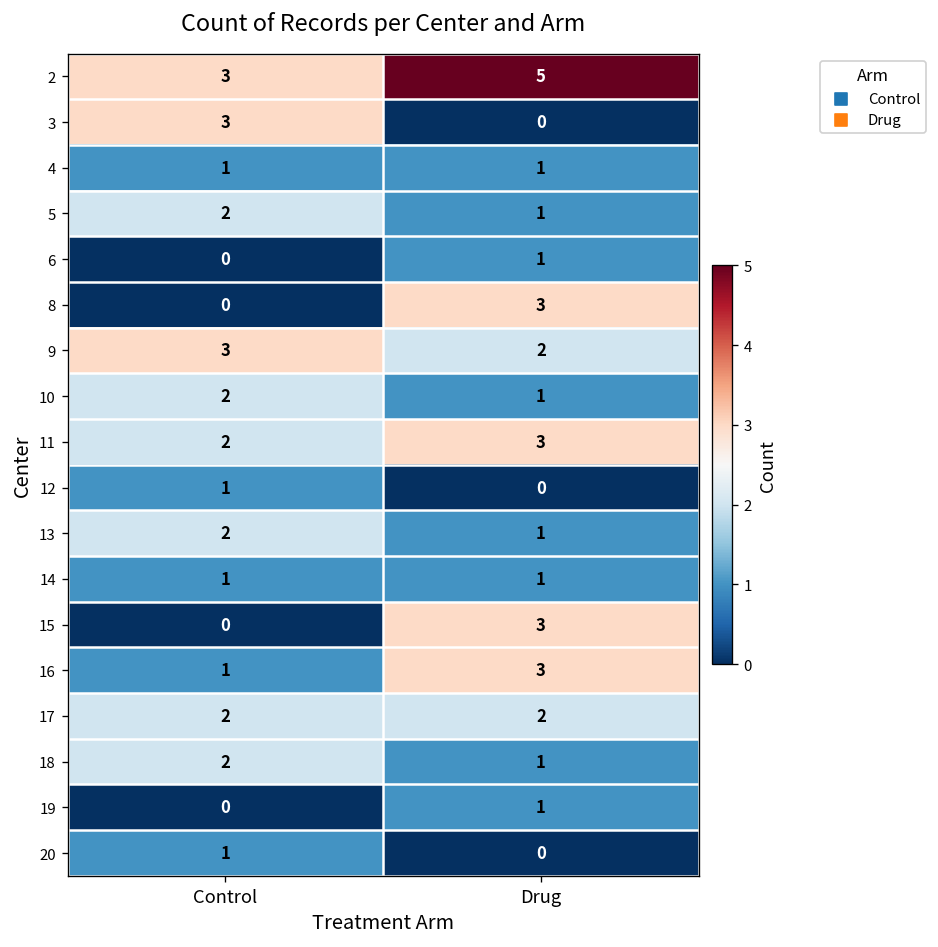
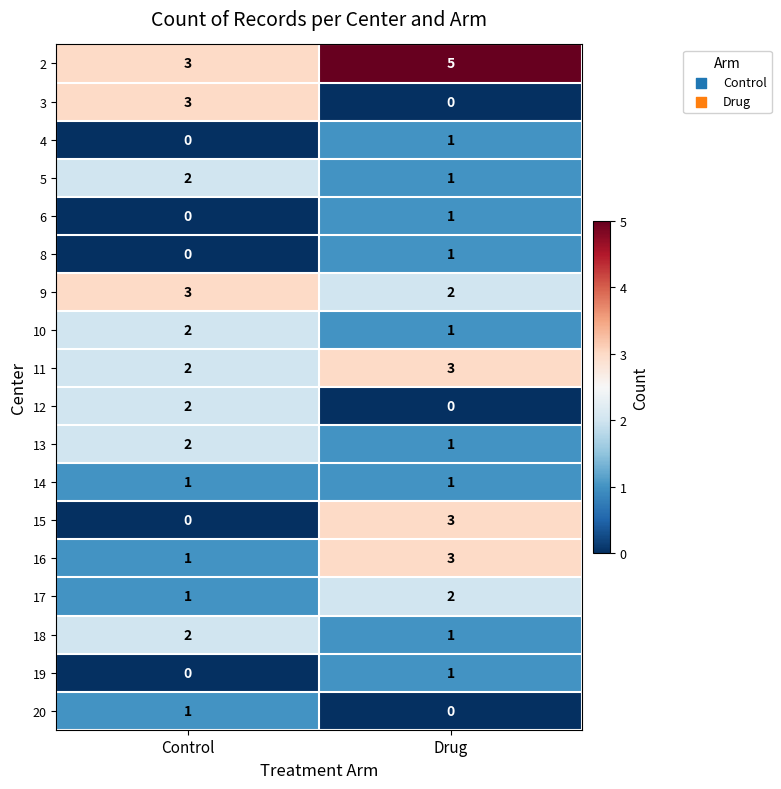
  {
    "2": {
      "Control": 3,
      "Drug": 5
    },
    "3": {
      "Control": 3,
      "Drug": 0
    },
    "4": {
-     "Control": 1,
+     "Control": 0,
      "Drug": 1
    },
    "5": {
      "Control": 2,
      "Drug": 1
    },
    "6": {
      "Control": 0,
      "Drug": 1
    },
    "8": {
      "Control": 0,
-     "Drug": 3
+     "Drug": 1
    },
    "9": {
      "Control": 3,
      "Drug": 2
    },
    "10": {
      "Control": 2,
      "Drug": 1
    },
    "11": {
      "Control": 2,
      "Drug": 3
    },
    "12": {
-     "Control": 1,
+     "Control": 2,
      "Drug": 0
    },
    "13": {
      "Control": 2,
      "Drug": 1
    },
    "14": {
      "Control": 1,
      "Drug": 1
    },
    "15": {
      "Control": 0,
      "Drug": 3
    },
    "16": {
      "Control": 1,
      "Drug": 3
    },
    "17": {
-     "Control": 2,
+     "Control": 1,
      "Drug": 2
    },
    "18": {
      "Control": 2,
      "Drug": 1
    },
    "19": {
      "Control": 0,
      "Drug": 1
    },
    "20": {
      "Control": 1,
      "Drug": 0
    }
  }
